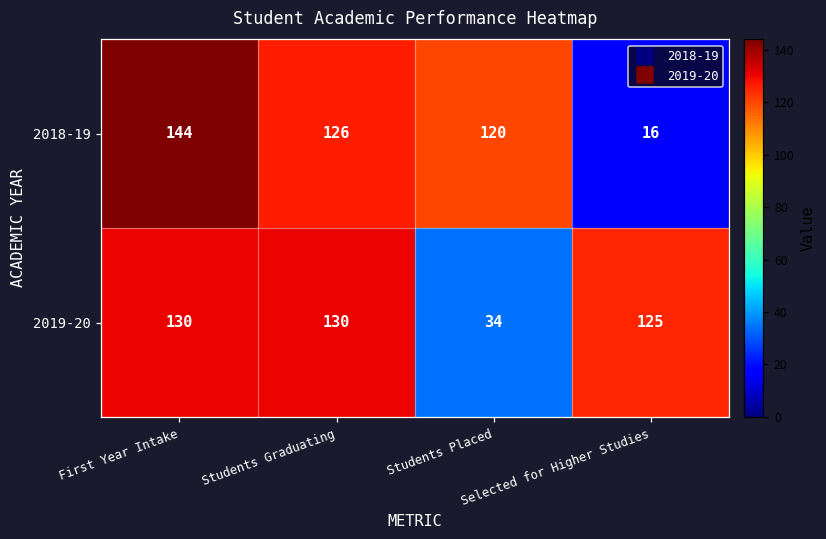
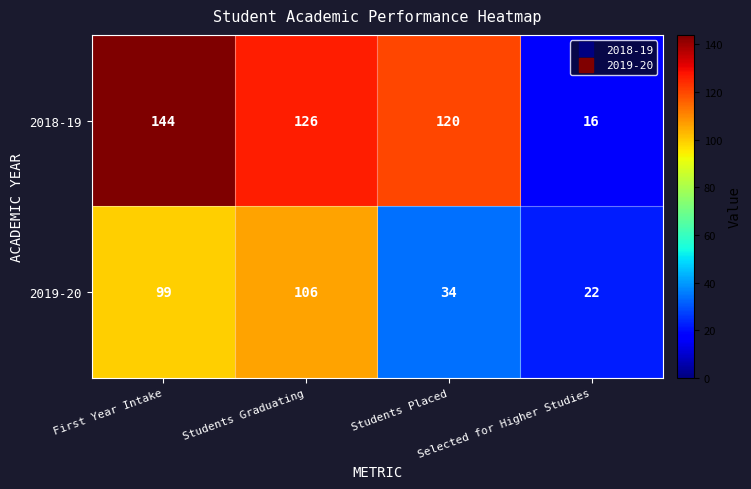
  {
    "2018-19": {
      "First Year Intake": 144,
      "Students Graduating": 126,
      "Students Placed": 120,
      "Selected for Higher Studies": 16
    },
    "2019-20": {
-     "First Year Intake": 130,
-     "Students Graduating": 130,
+     "First Year Intake": 99,
+     "Students Graduating": 106,
      "Students Placed": 34,
-     "Selected for Higher Studies": 125
+     "Selected for Higher Studies": 22
    }
  }
